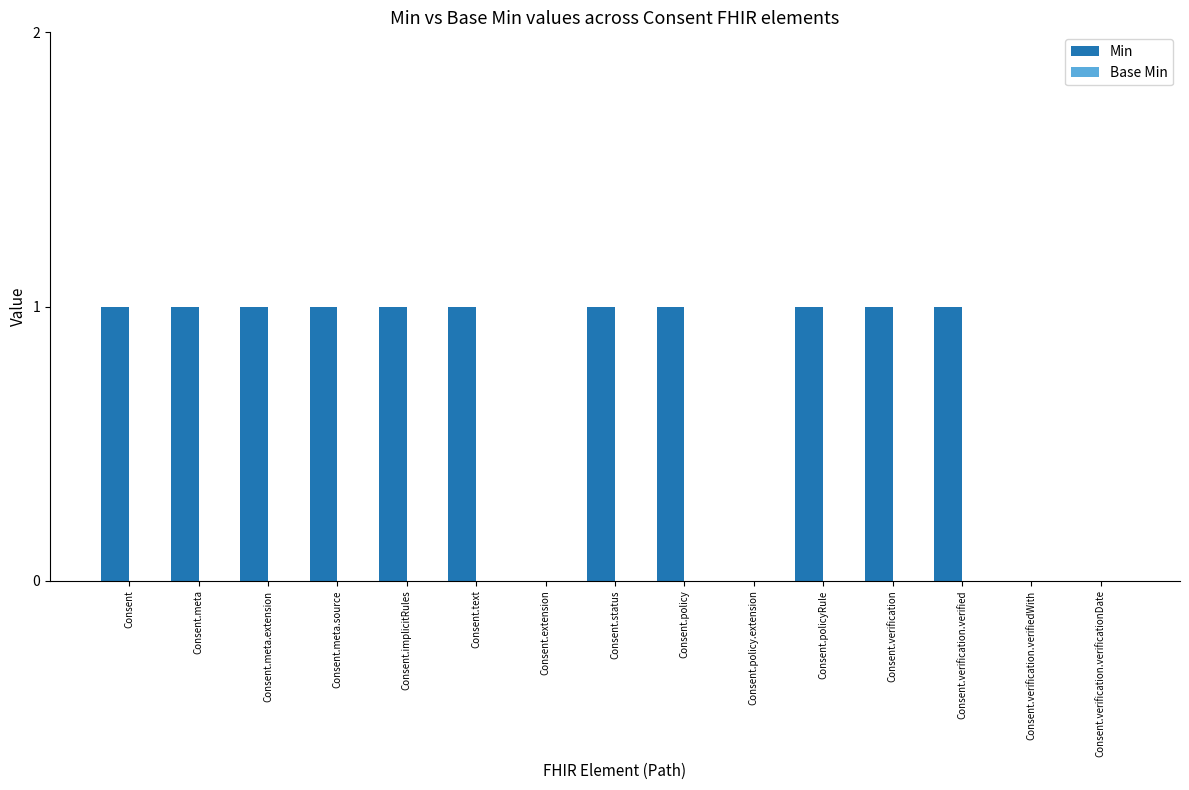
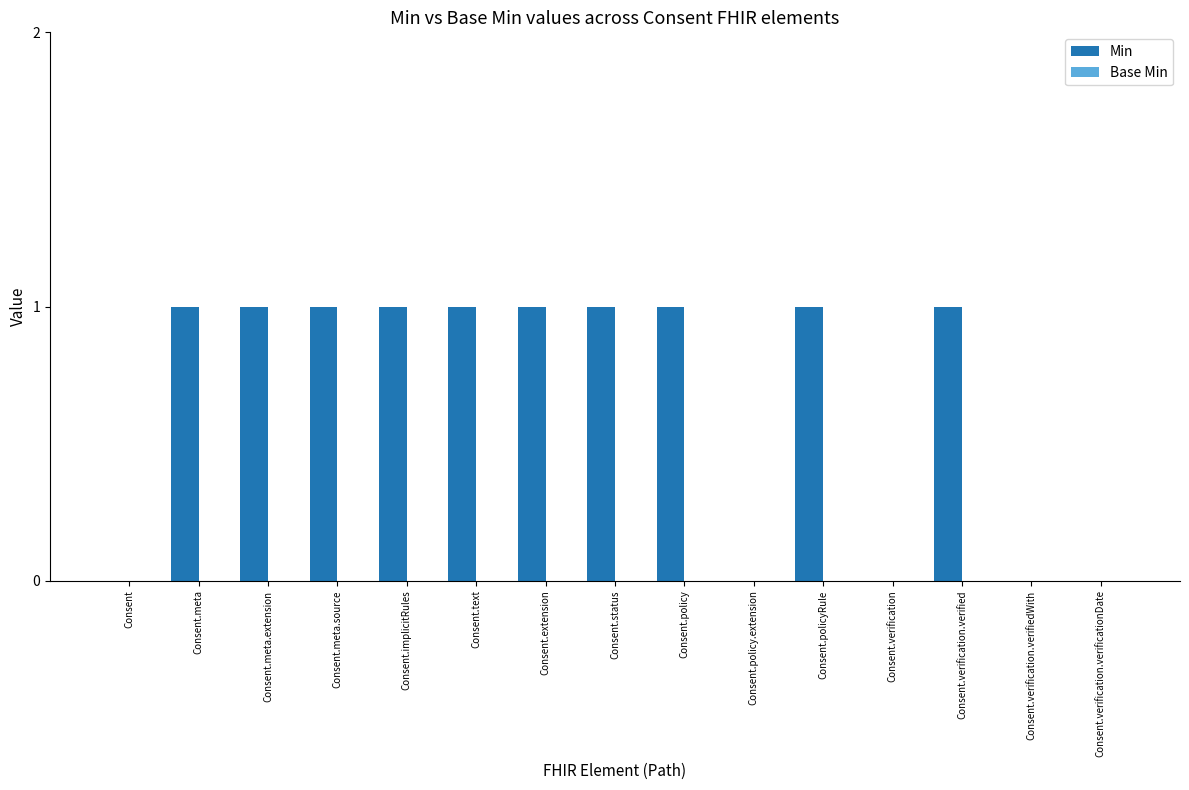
  {
    "Min": {
-     "Consent": 1,
+     "Consent": 0,
      "Consent.meta": 1,
      "Consent.meta.extension": 1,
      "Consent.meta.source": 1,
      "Consent.implicitRules": 1,
      "Consent.text": 1,
-     "Consent.extension": 0,
+     "Consent.extension": 1,
      "Consent.status": 1,
      "Consent.policy": 1,
      "Consent.policy.extension": 0,
      "Consent.policyRule": 1,
-     "Consent.verification": 1,
+     "Consent.verification": 0,
      "Consent.verification.verified": 1,
      "Consent.verification.verifiedWith": 0,
      "Consent.verification.verificationDate": 0
    },
    "Base Min": {
      "Consent": 0,
      "Consent.meta": 0,
      "Consent.meta.extension": 0,
      "Consent.meta.source": 0,
      "Consent.implicitRules": 0,
      "Consent.text": 0,
      "Consent.extension": 0,
      "Consent.status": 0,
      "Consent.policy": 0,
      "Consent.policy.extension": 0,
      "Consent.policyRule": 0,
      "Consent.verification": 0,
      "Consent.verification.verified": 0,
      "Consent.verification.verifiedWith": 0,
      "Consent.verification.verificationDate": 0
    }
  }
